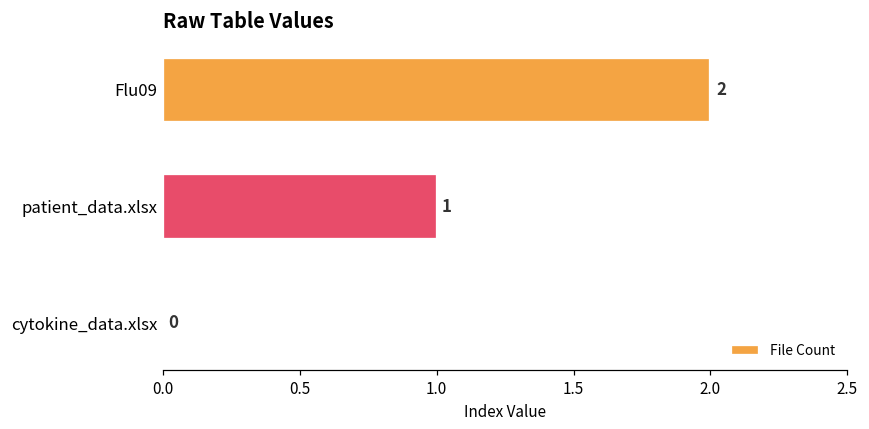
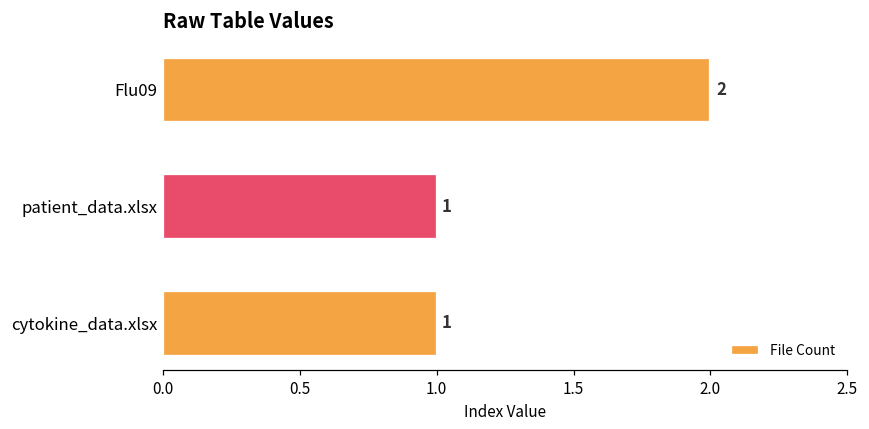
  {
    "Flu09": 2,
    "patient_data.xlsx": 1,
-   "cytokine_data.xlsx": 0
+   "cytokine_data.xlsx": 1
  }
